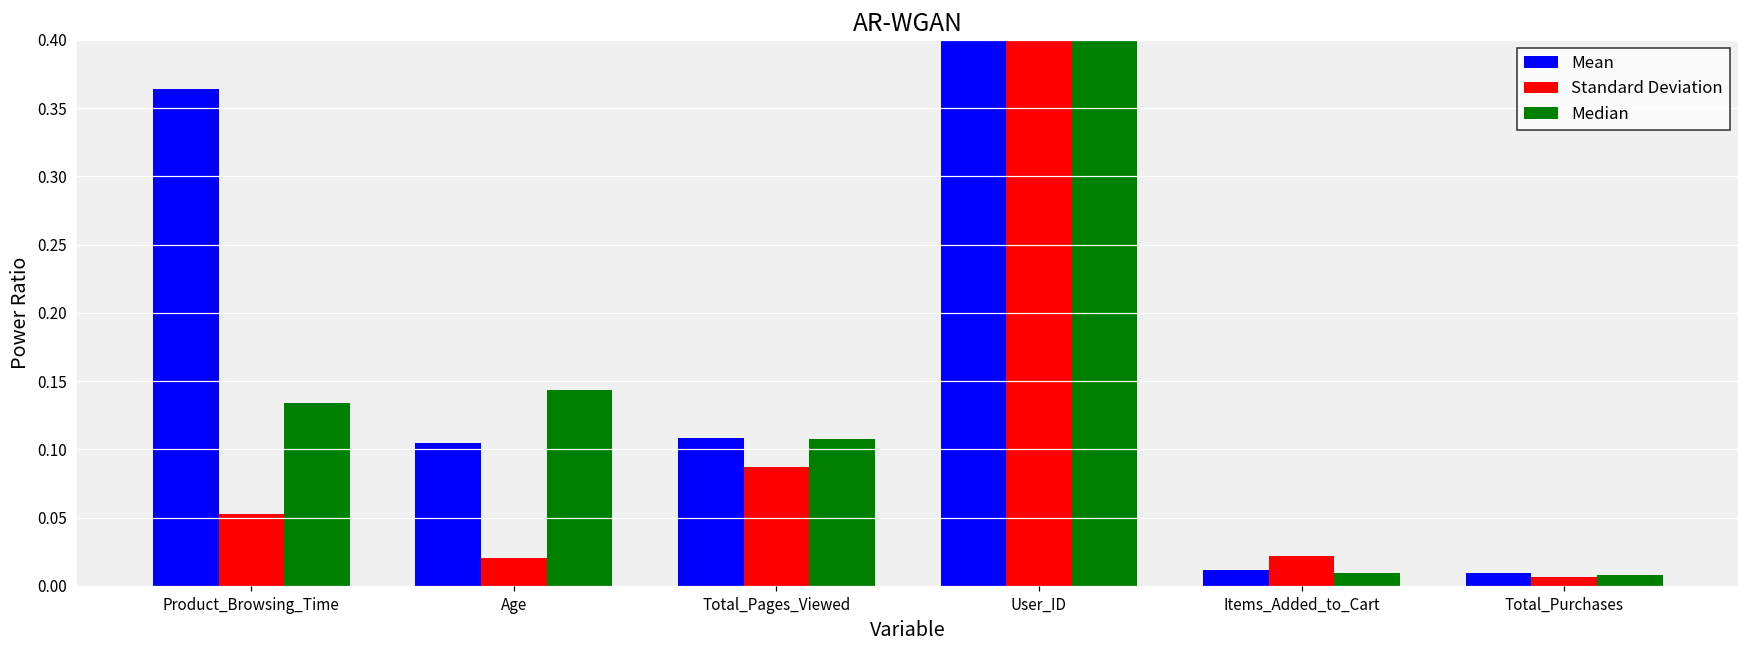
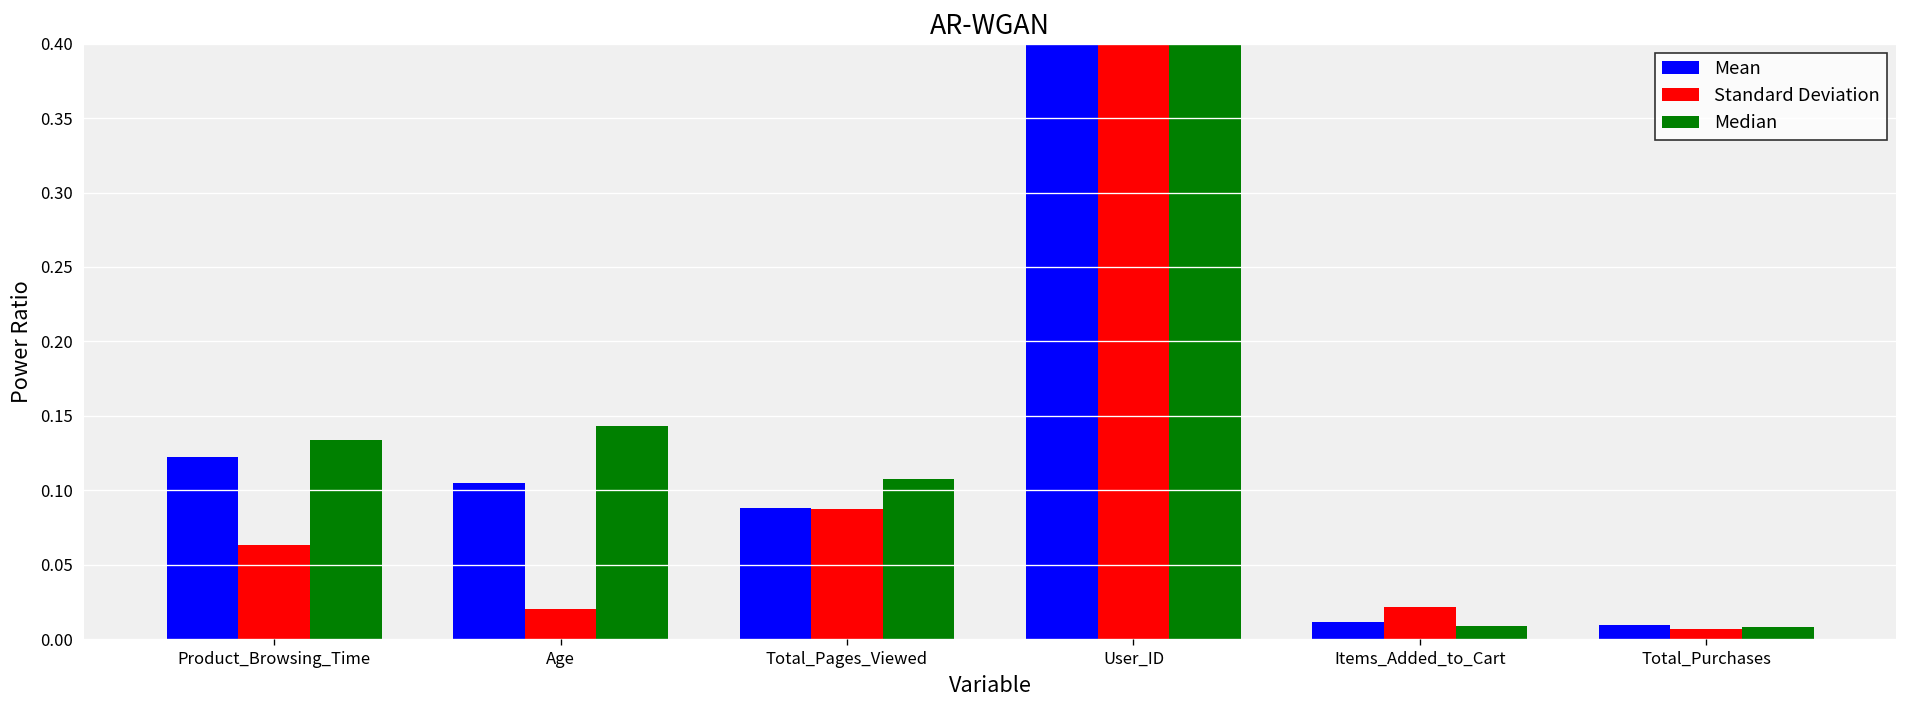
  {
    "Mean": {
-     "Product_Browsing_Time": 0.364,
+     "Product_Browsing_Time": 0.123,
      "Age": 0.105,
-     "Total_Pages_Viewed": 0.109,
+     "Total_Pages_Viewed": 0.088,
      "Items_Added_to_Cart": 0.012,
      "Total_Purchases": 0.010
    },
    "Standard Deviation": {
-     "Product_Browsing_Time": 0.053,
+     "Product_Browsing_Time": 0.064,
      "Age": 0.020,
      "Total_Pages_Viewed": 0.088,
      "Items_Added_to_Cart": 0.022,
      "Total_Purchases": 0.007
    },
    "Median": {
      "Product_Browsing_Time": 0.134,
      "Age": 0.143,
      "Total_Pages_Viewed": 0.108,
      "Items_Added_to_Cart": 0.009,
      "Total_Purchases": 0.008
    }
  }
